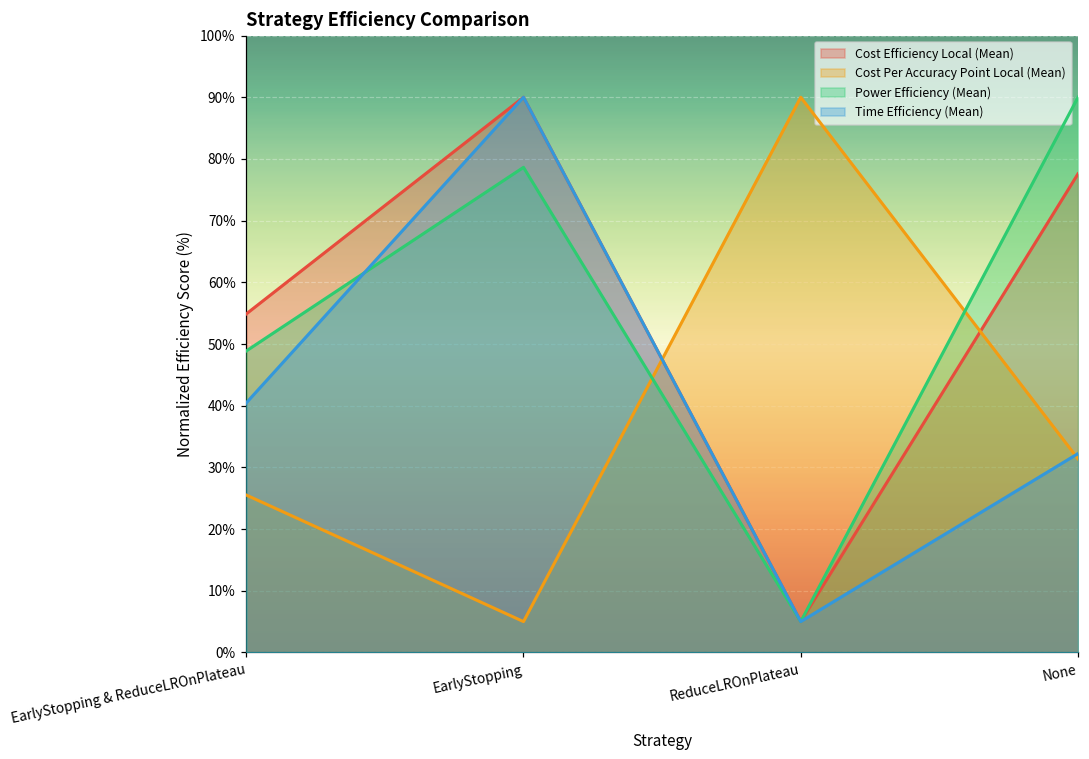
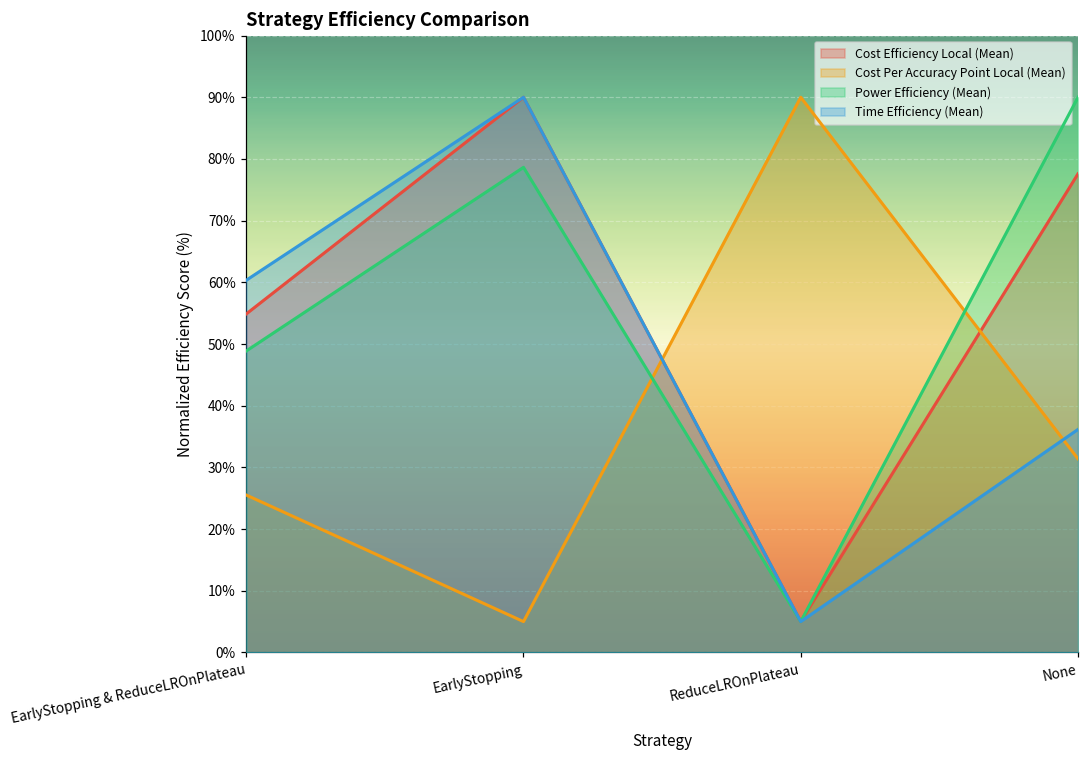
  {
    "Power Efficiency (Mean)": {
      "EarlyStopping & ReduceLROnPlateau": "49%",
      "EarlyStopping": "79%",
      "None": "90%"
    },
    "Time Efficiency (Mean)": {
-     "EarlyStopping & ReduceLROnPlateau": "40%",
-     "None": "32%"
+     "EarlyStopping & ReduceLROnPlateau": "60%",
+     "None": "36%"
    }
  }
